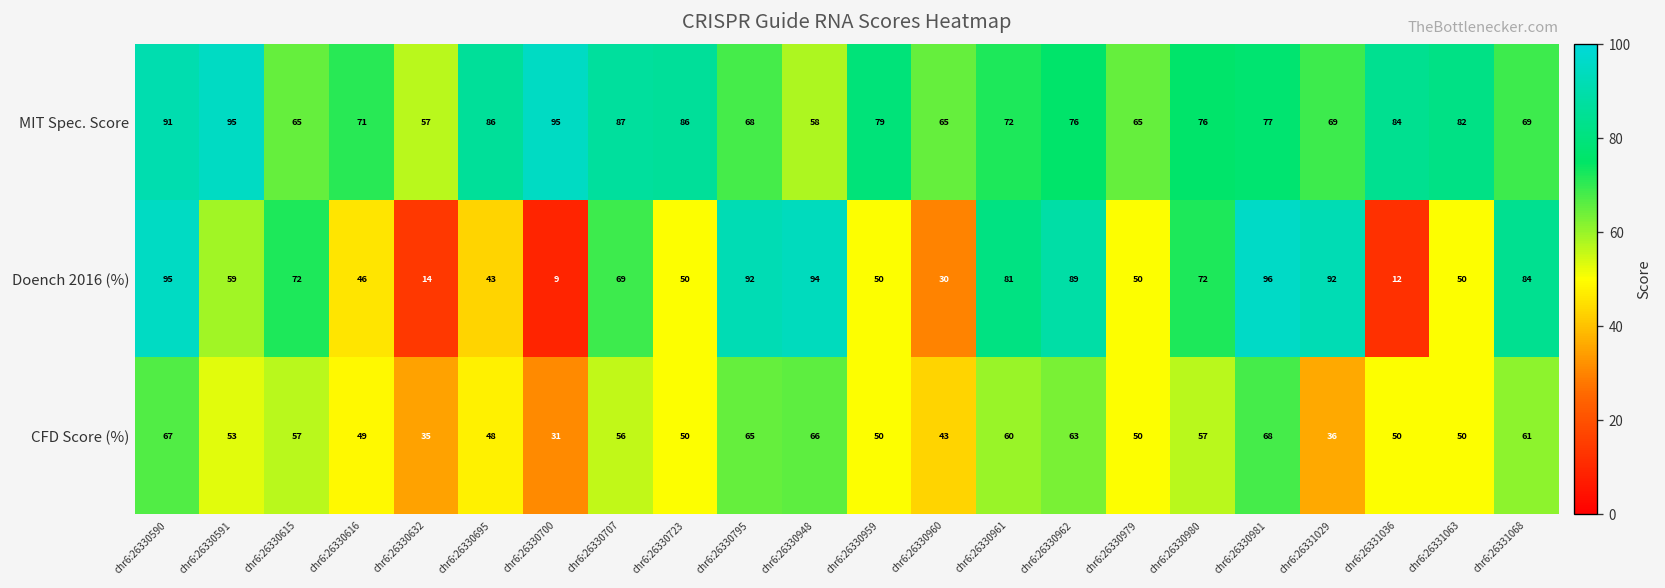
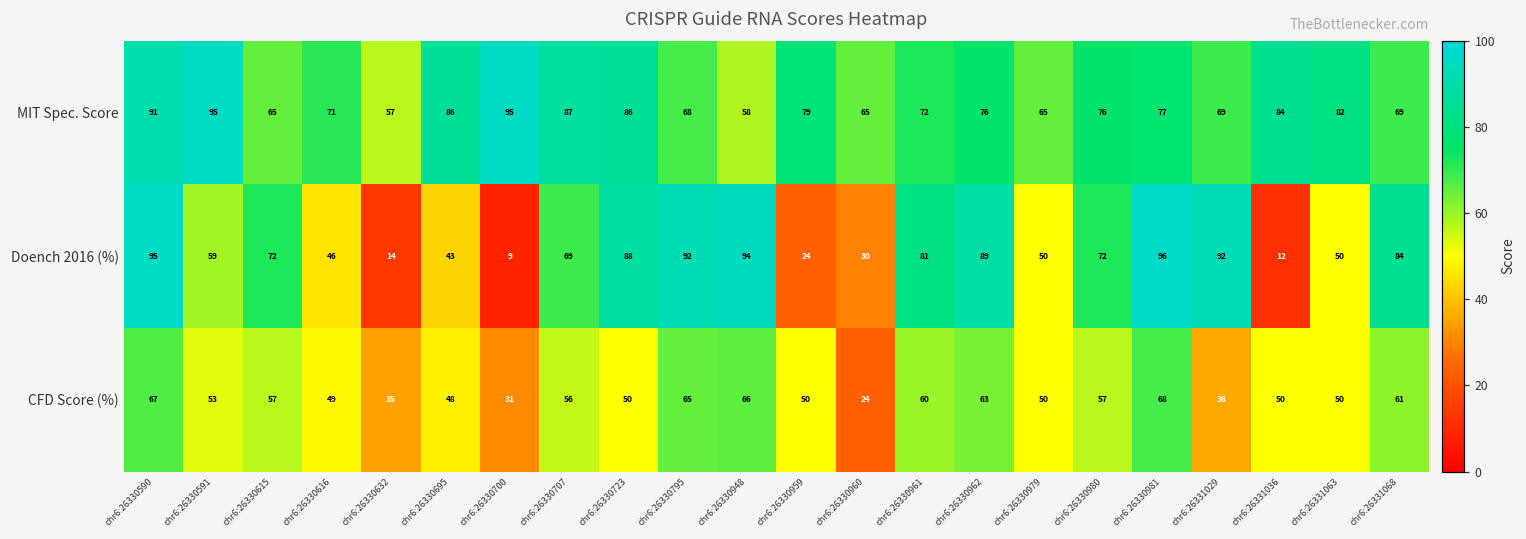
  {
    "MIT Spec. Score": {
      "chr6:26330590": 91,
      "chr6:26330591": 95,
      "chr6:26330615": 65,
      "chr6:26330616": 71,
      "chr6:26330632": 57,
      "chr6:26330695": 86,
      "chr6:26330700": 95,
      "chr6:26330707": 87,
      "chr6:26330723": 86,
      "chr6:26330795": 68,
      "chr6:26330948": 58,
      "chr6:26330959": 79,
      "chr6:26330960": 65,
      "chr6:26330961": 72,
      "chr6:26330962": 76,
      "chr6:26330979": 65,
      "chr6:26330980": 76,
      "chr6:26330981": 77,
      "chr6:26331029": 69,
      "chr6:26331036": 84,
      "chr6:26331063": 82,
      "chr6:26331068": 69
    },
    "Doench 2016 (%)": {
      "chr6:26330590": 95,
      "chr6:26330591": 59,
      "chr6:26330615": 72,
      "chr6:26330616": 46,
      "chr6:26330632": 14,
      "chr6:26330695": 43,
      "chr6:26330700": 9,
      "chr6:26330707": 69,
-     "chr6:26330723": 50,
+     "chr6:26330723": 88,
      "chr6:26330795": 92,
      "chr6:26330948": 94,
-     "chr6:26330959": 50,
+     "chr6:26330959": 24,
      "chr6:26330960": 30,
      "chr6:26330961": 81,
      "chr6:26330962": 89,
      "chr6:26330979": 50,
      "chr6:26330980": 72,
      "chr6:26330981": 96,
      "chr6:26331029": 92,
      "chr6:26331036": 12,
      "chr6:26331063": 50,
      "chr6:26331068": 84
    },
    "CFD Score (%)": {
      "chr6:26330590": 67,
      "chr6:26330591": 53,
      "chr6:26330615": 57,
      "chr6:26330616": 49,
      "chr6:26330632": 35,
      "chr6:26330695": 48,
      "chr6:26330700": 31,
      "chr6:26330707": 56,
      "chr6:26330723": 50,
      "chr6:26330795": 65,
      "chr6:26330948": 66,
      "chr6:26330959": 50,
-     "chr6:26330960": 43,
+     "chr6:26330960": 24,
      "chr6:26330961": 60,
      "chr6:26330962": 63,
      "chr6:26330979": 50,
      "chr6:26330980": 57,
      "chr6:26330981": 68,
      "chr6:26331029": 36,
      "chr6:26331036": 50,
      "chr6:26331063": 50,
      "chr6:26331068": 61
    }
  }
